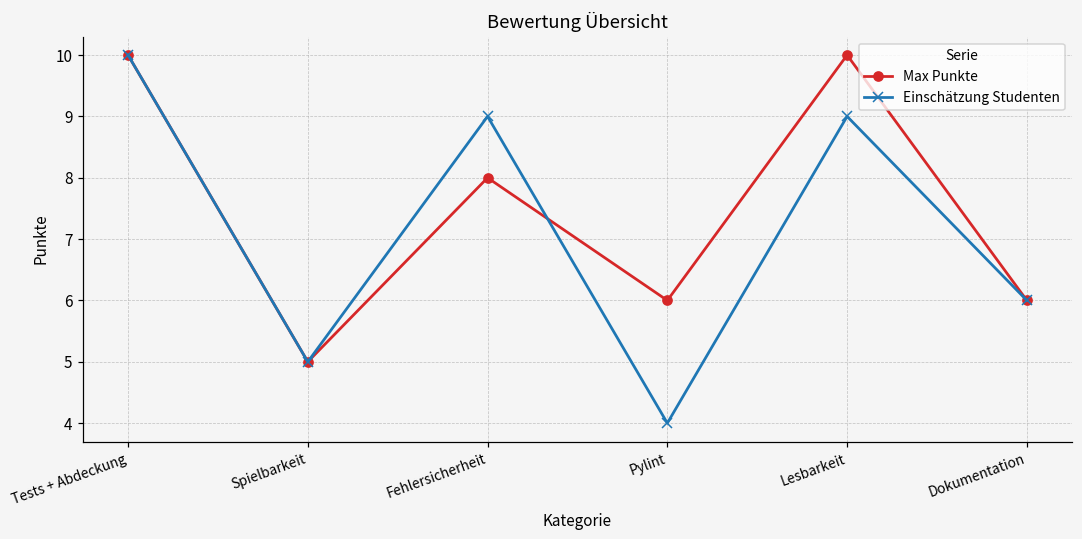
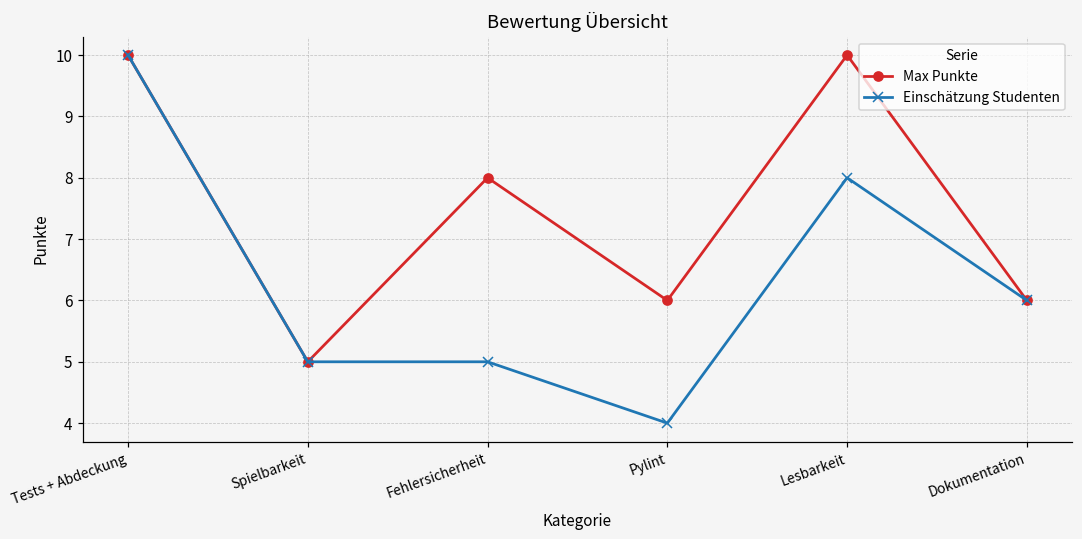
  {
    "Max Punkte": {
      "Fehlersicherheit": 8,
      "Pylint": 6,
      "Lesbarkeit": 10
    },
    "Einschätzung Studenten": {
-     "Fehlersicherheit": 9,
+     "Fehlersicherheit": 5,
      "Pylint": 4,
-     "Lesbarkeit": 9
+     "Lesbarkeit": 8
    }
  }
